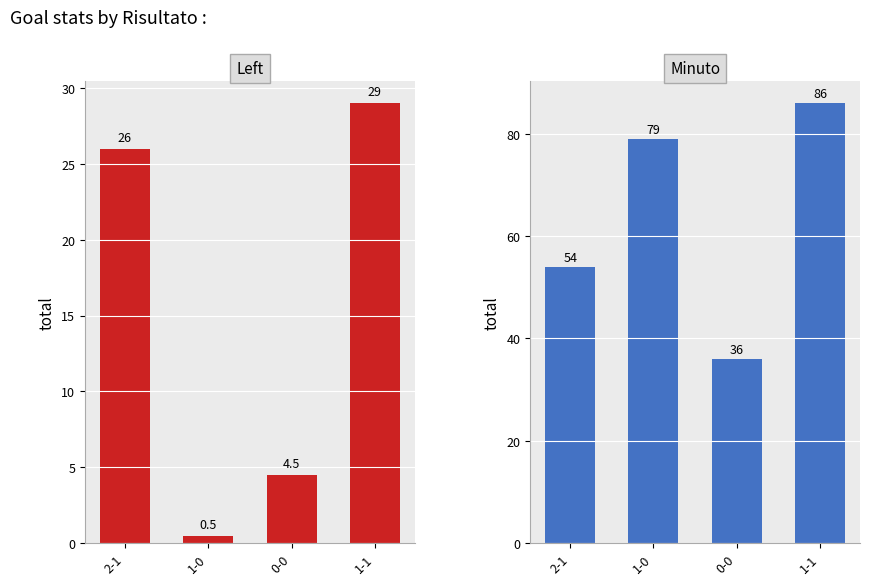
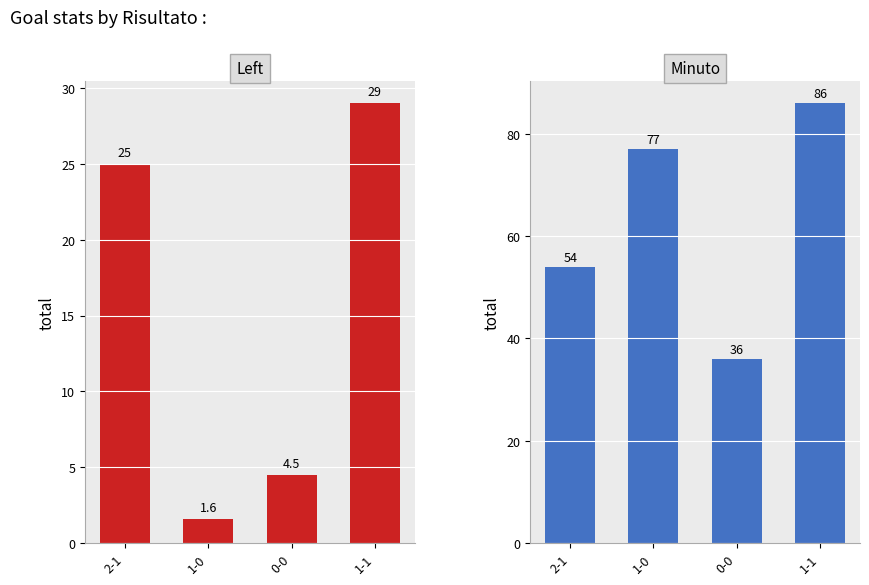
  {
    "Left": {
-     "2-1": 26,
-     "1-0": 0.5,
+     "2-1": 25,
+     "1-0": 1.6,
      "0-0": 4.5,
      "1-1": 29
    },
    "Minuto": {
      "2-1": 54,
-     "1-0": 79,
+     "1-0": 77,
      "0-0": 36,
      "1-1": 86
    }
  }
